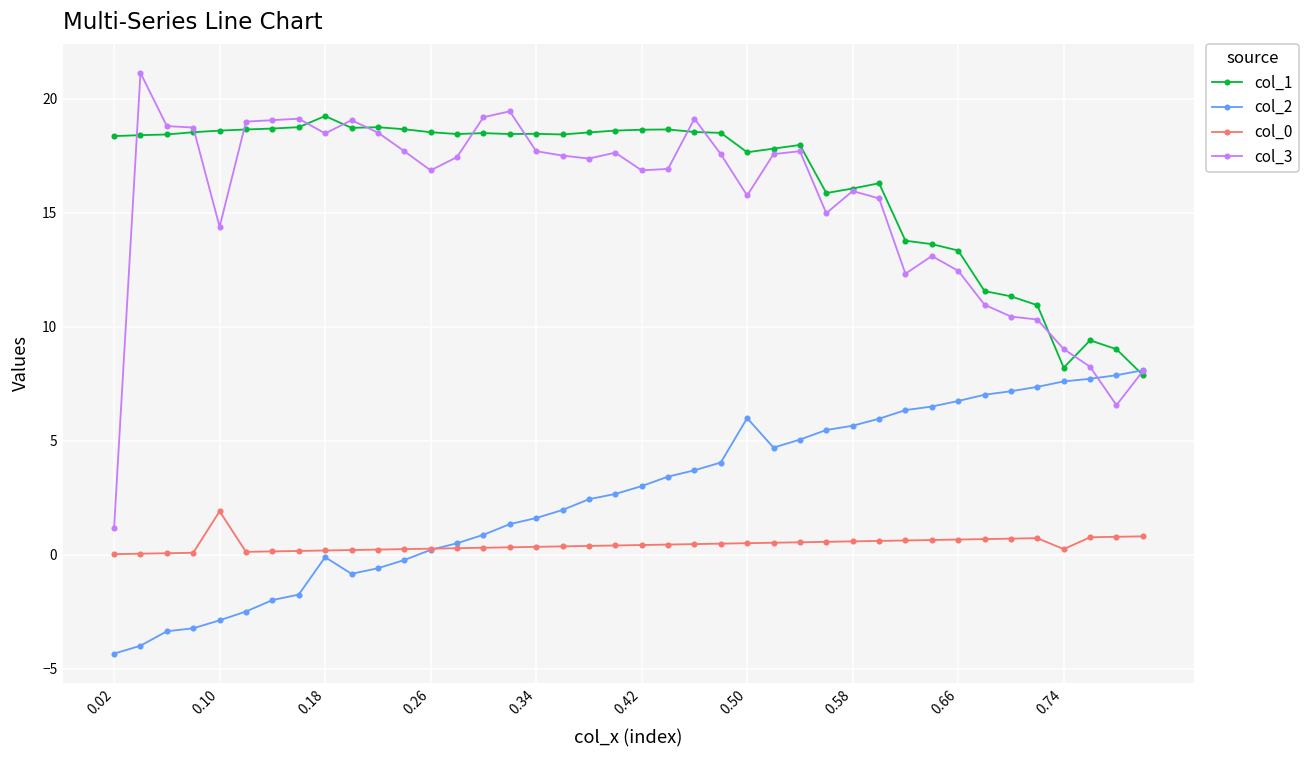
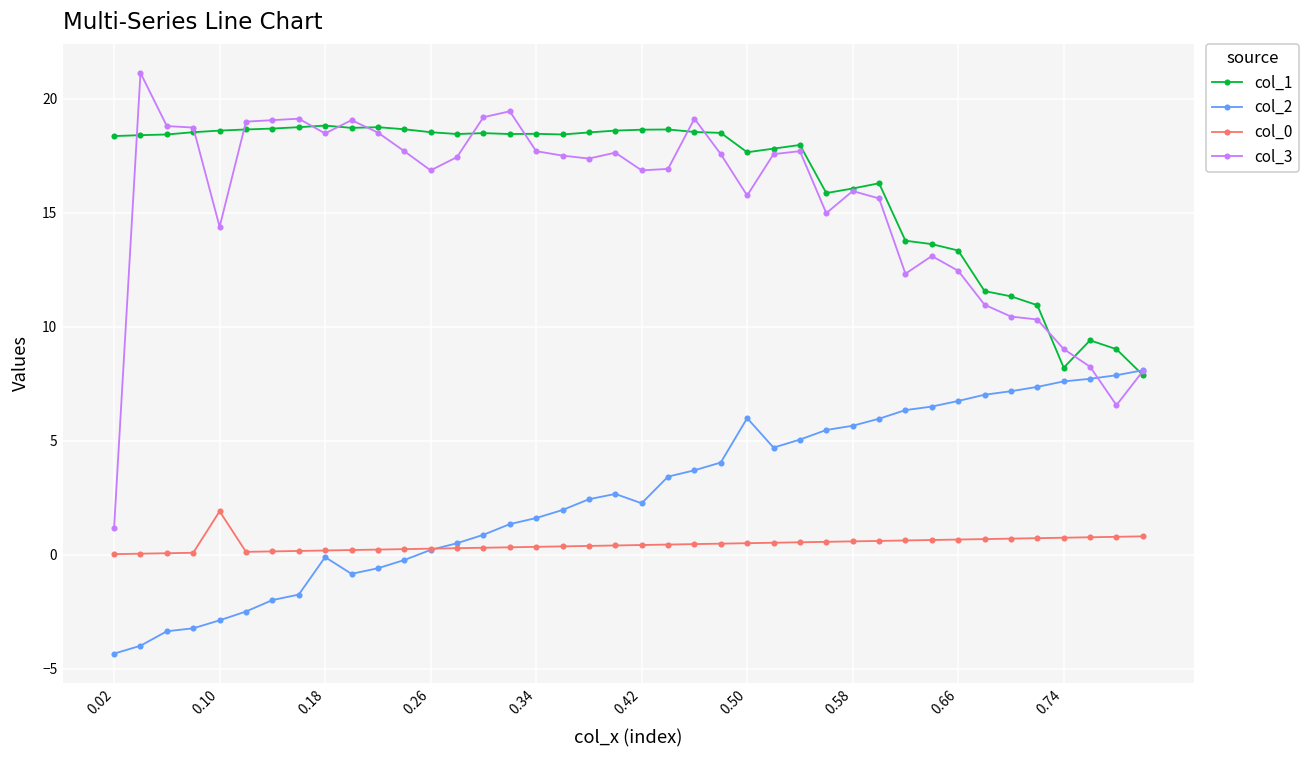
  {
    "col_1": {
      "0.02": 18.4,
      "0.10": 18.6,
-     "0.18": 19.2,
+     "0.18": 18.8,
      "0.26": 18.5,
      "0.34": 18.5,
      "0.42": 18.6,
      "0.50": 17.7,
      "0.66": 13.3,
      "0.74": 8.2
    },
    "col_2": {
      "0.02": -4.3,
      "0.10": -2.9,
      "0.18": -0.1,
      "0.34": 1.6,
-     "0.42": 3.0,
+     "0.42": 2.3,
      "0.50": 6.0,
      "0.58": 5.7,
      "0.66": 6.7,
      "0.74": 7.6
    },
    "col_0": {
      "0.02": 0.0,
      "0.10": 1.9,
      "0.18": 0.2,
      "0.34": 0.3,
      "0.42": 0.4,
      "0.50": 0.5,
      "0.58": 0.6,
      "0.66": 0.7,
-     "0.74": 0.2
+     "0.74": 0.7
    },
    "col_3": {
      "0.02": 1.2,
      "0.10": 14.4,
      "0.18": 18.5,
      "0.26": 16.9,
      "0.34": 17.7,
      "0.42": 16.9,
      "0.50": 15.8,
      "0.66": 12.5,
      "0.74": 9.0
    }
  }
